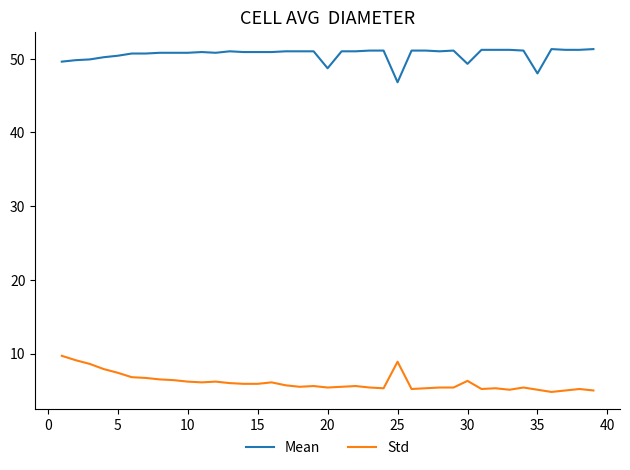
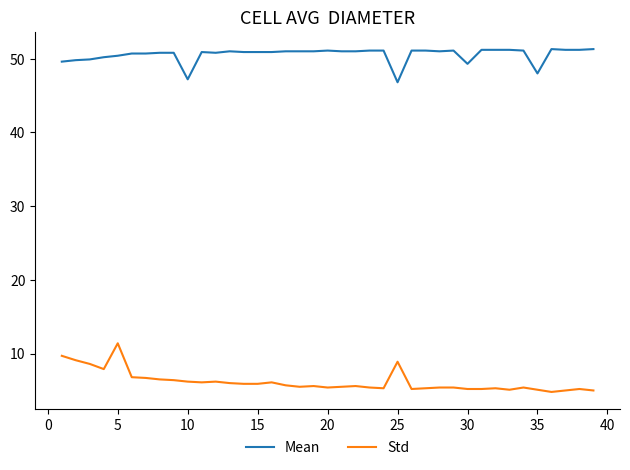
  {
    "Mean": {
      "5": 50,
-     "10": 51,
+     "10": 47,
      "15": 51,
-     "20": 49,
+     "20": 51,
      "25": 47,
      "30": 49,
      "35": 48
    },
    "Std": {
-     "5": 7,
+     "5": 11,
      "10": 6,
      "15": 6,
      "20": 5,
      "25": 9,
-     "30": 6,
+     "30": 5,
      "35": 5
    }
  }
